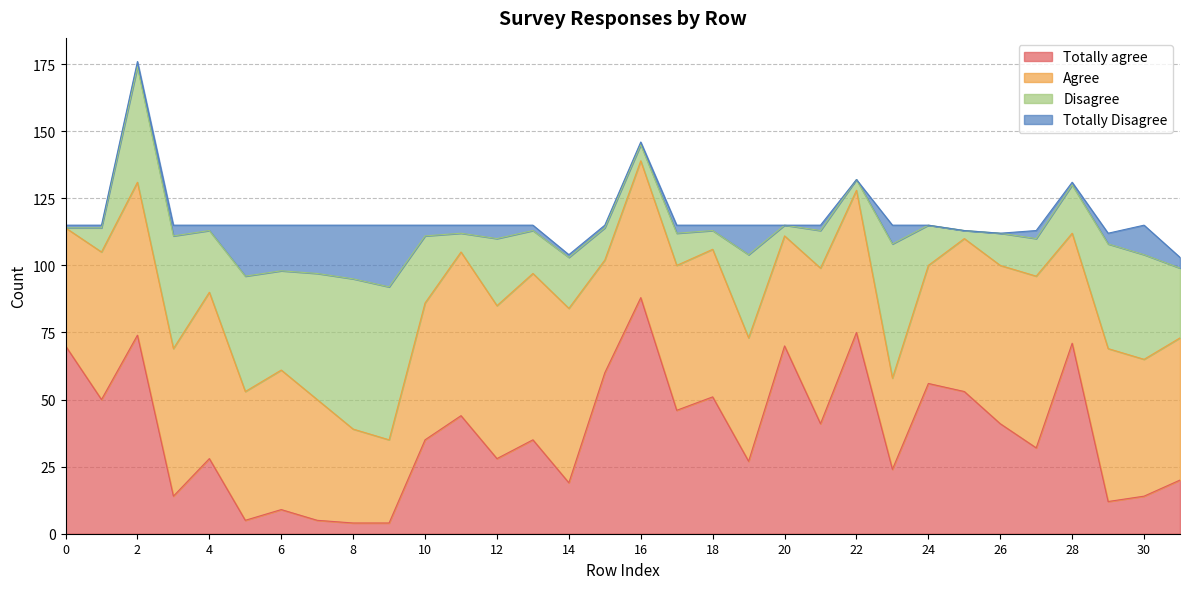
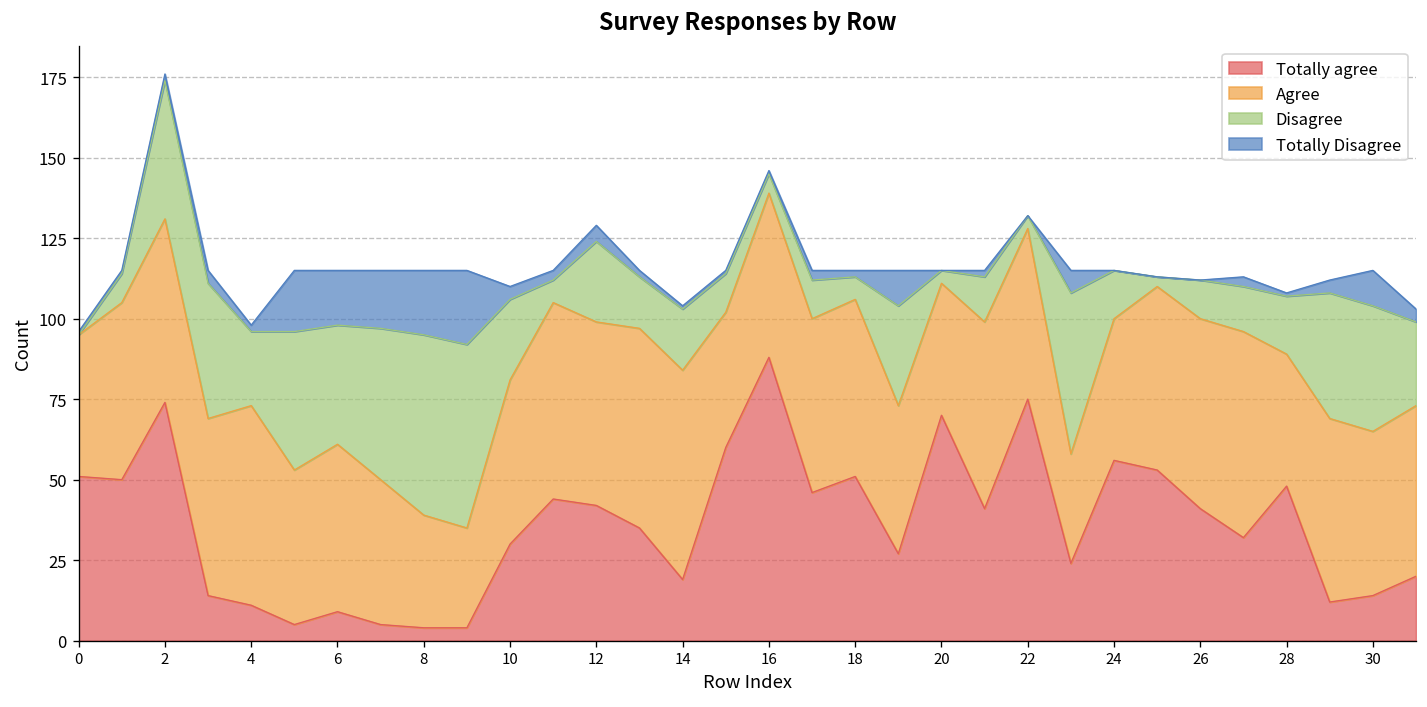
  {
    "Totally agree": {
-     "0": 70,
+     "0": 51,
      "2": 74,
-     "4": 28,
+     "4": 11,
      "6": 9,
      "8": 4,
-     "10": 35,
-     "12": 28,
+     "10": 30,
+     "12": 42,
      "14": 19,
      "16": 88,
      "18": 51,
      "20": 70,
      "22": 75,
      "24": 56,
      "26": 41,
-     "28": 71,
+     "28": 48,
      "30": 14
    },
    "Agree": {
      "2": 57,
      "4": 62,
      "6": 52,
      "8": 35,
      "10": 51,
      "12": 57,
      "14": 65,
      "16": 51,
      "18": 55,
      "20": 41,
      "22": 53,
      "24": 44,
      "26": 59,
      "28": 41,
      "30": 51
    },
    "Disagree": {
      "2": 43,
      "4": 23,
      "6": 37,
      "8": 56,
      "10": 25,
      "12": 25,
      "14": 19,
      "16": 6,
      "18": 7,
      "28": 18,
      "30": 39
    },
    "Totally Disagree": {
      "0": 1,
      "2": 2,
      "4": 2,
      "6": 17,
      "8": 20,
      "10": 4,
      "12": 5,
      "14": 1,
      "16": 1,
      "18": 2,
      "28": 1,
      "30": 11
    }
  }
